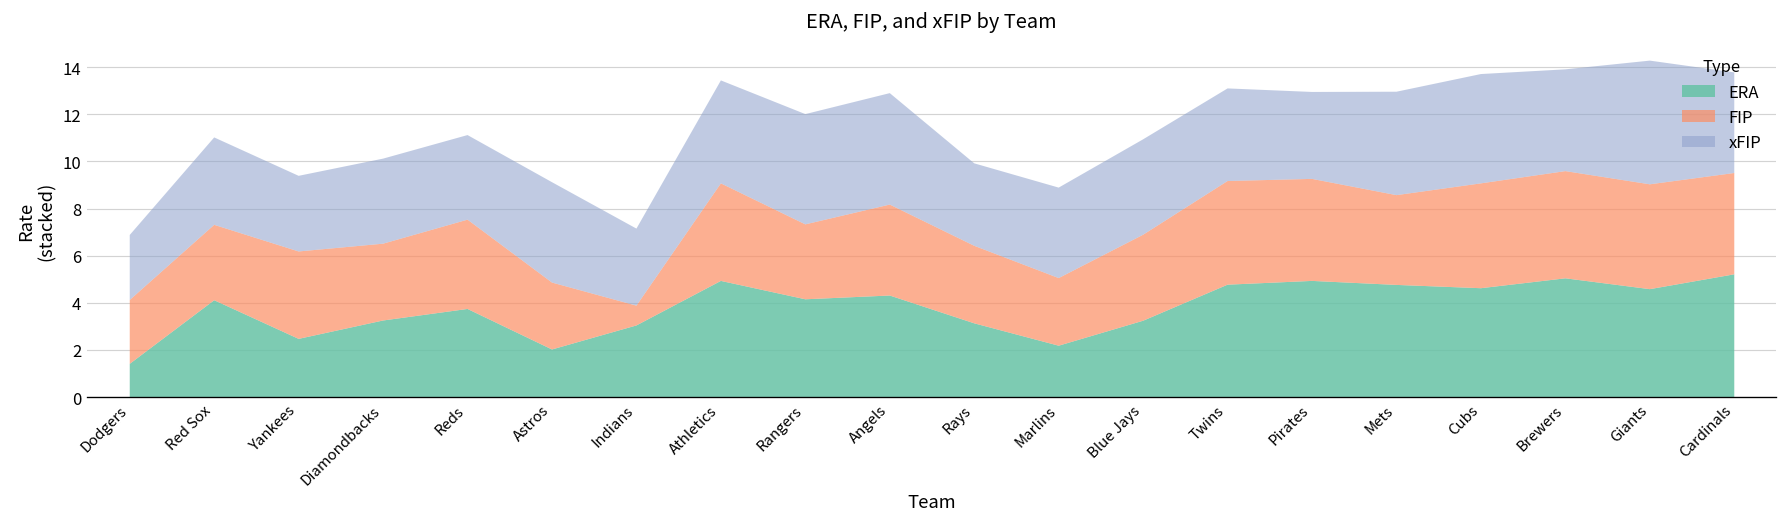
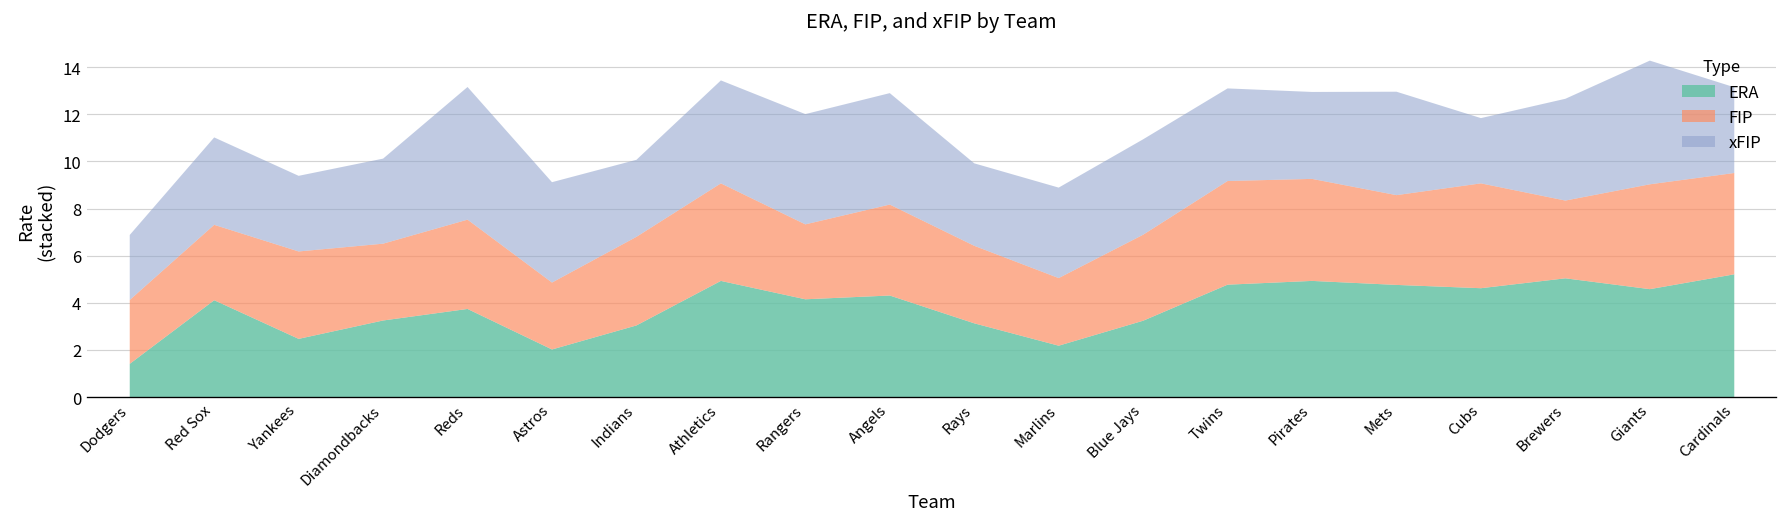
  {
    "ERA": {
      "Dodgers": 1.4,
      "Red Sox": 4.1,
      "Yankees": 2.5,
      "Diamondbacks": 3.3,
      "Reds": 3.8,
      "Astros": 2.0,
      "Indians": 3.1,
      "Athletics": 5.0,
      "Rangers": 4.2,
      "Angels": 4.3,
      "Rays": 3.2,
      "Marlins": 2.2,
      "Blue Jays": 3.3,
      "Twins": 4.8,
      "Pirates": 5.0,
      "Mets": 4.8,
      "Cubs": 4.6,
      "Brewers": 5.1,
      "Giants": 4.6,
      "Cardinals": 5.2
    },
    "FIP": {
      "Dodgers": 2.7,
      "Red Sox": 3.2,
      "Yankees": 3.7,
      "Diamondbacks": 3.3,
      "Reds": 3.8,
      "Astros": 2.8,
-     "Indians": 0.8,
+     "Indians": 3.8,
      "Athletics": 4.1,
      "Rangers": 3.2,
      "Angels": 3.9,
      "Rays": 3.3,
      "Marlins": 2.9,
      "Blue Jays": 3.7,
      "Twins": 4.4,
      "Pirates": 4.3,
      "Mets": 3.8,
      "Cubs": 4.5,
-     "Brewers": 4.6,
+     "Brewers": 3.3,
      "Giants": 4.5,
      "Cardinals": 4.3
    },
    "xFIP": {
      "Dodgers": 2.8,
      "Red Sox": 3.7,
      "Yankees": 3.2,
      "Diamondbacks": 3.6,
-     "Reds": 3.6,
+     "Reds": 5.6,
      "Astros": 4.3,
      "Indians": 3.3,
      "Athletics": 4.4,
      "Rangers": 4.7,
      "Angels": 4.7,
      "Rays": 3.5,
      "Marlins": 3.8,
      "Blue Jays": 4.1,
      "Twins": 3.9,
      "Pirates": 3.7,
      "Mets": 4.4,
-     "Cubs": 4.6,
+     "Cubs": 2.8,
      "Brewers": 4.3,
      "Giants": 5.3,
-     "Cardinals": 4.3
+     "Cardinals": 3.6
    }
  }
